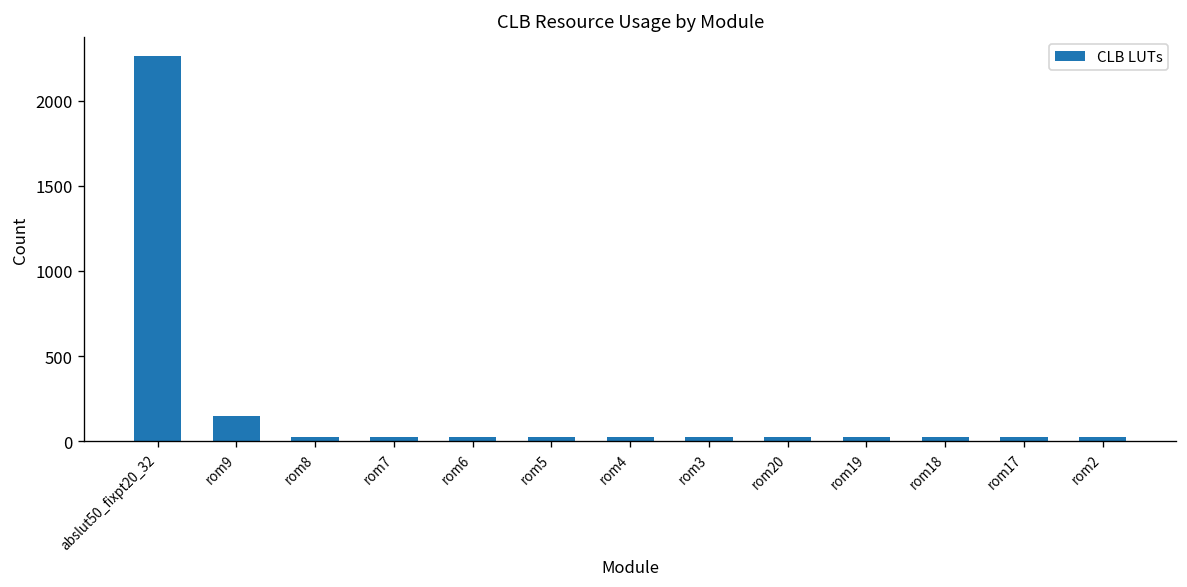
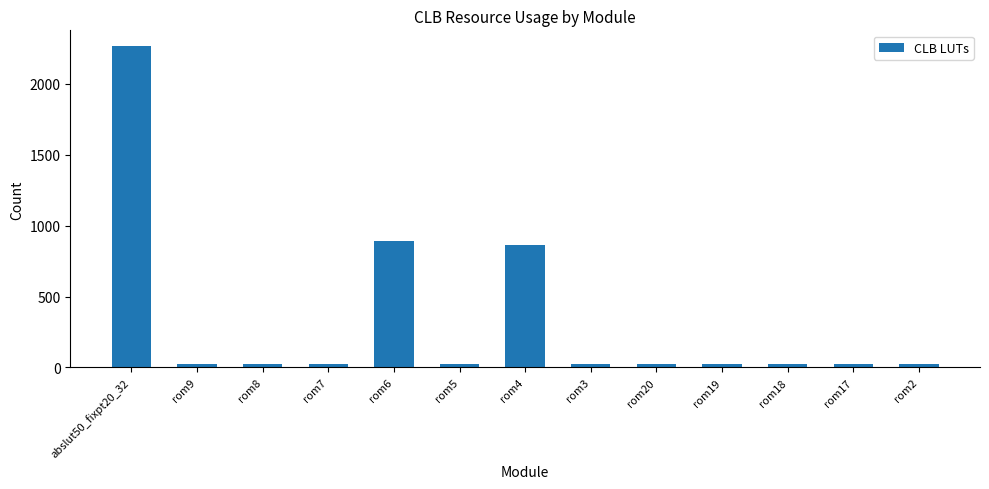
  {
    "abslut50_fixpt20_32": 2260,
-   "rom9": 150,
+   "rom9": 20,
    "rom8": 20,
    "rom7": 20,
-   "rom6": 20,
+   "rom6": 890,
    "rom5": 20,
-   "rom4": 20,
+   "rom4": 860,
    "rom3": 20,
    "rom20": 20,
    "rom19": 20,
    "rom18": 20,
    "rom17": 20,
    "rom2": 20
  }
